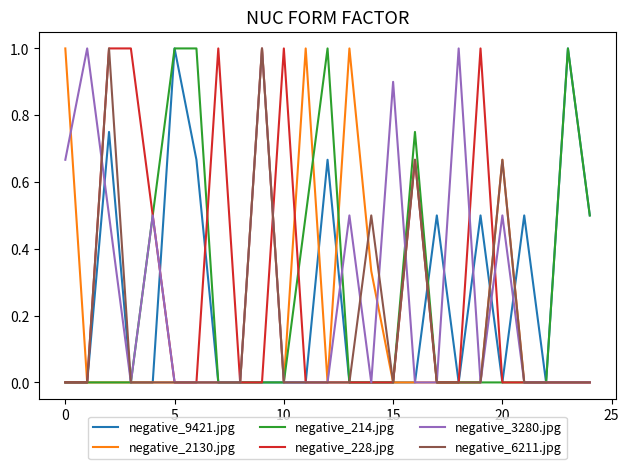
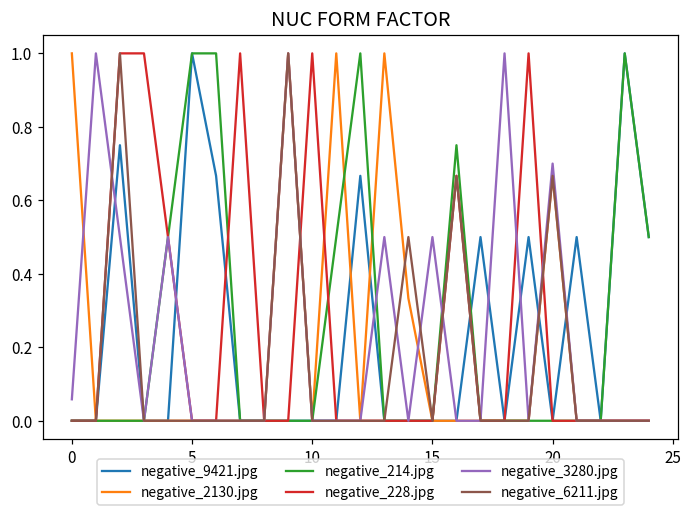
  {
    "negative_2130.jpg": {
      "0": 1.00
    },
    "negative_228.jpg": {
      "10": 1.00
    },
    "negative_3280.jpg": {
-     "0": 0.67,
-     "15": 0.9,
-     "20": 0.5
+     "0": 0.06,
+     "15": 0.5,
+     "20": 0.7
    }
  }
